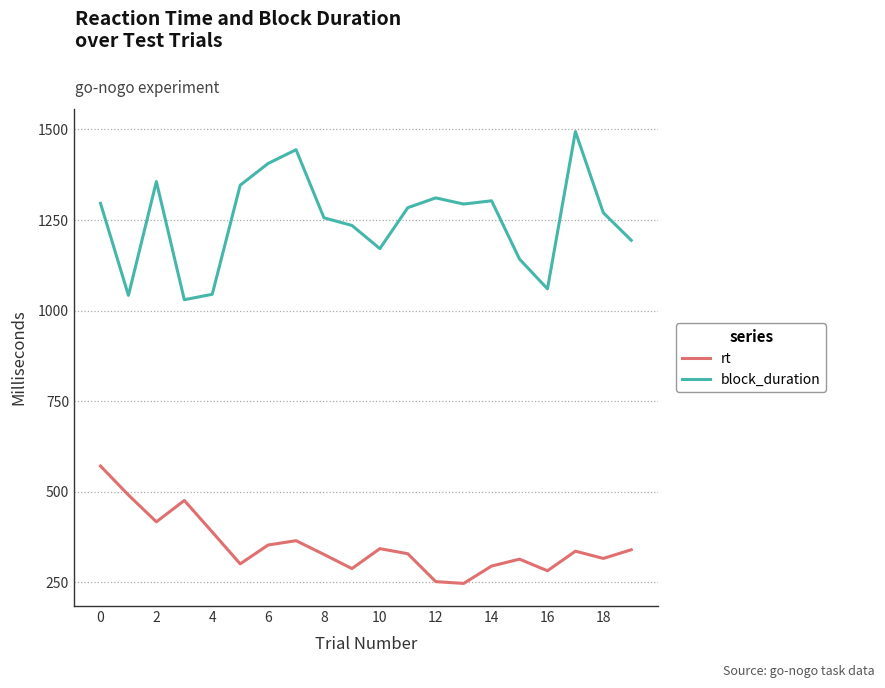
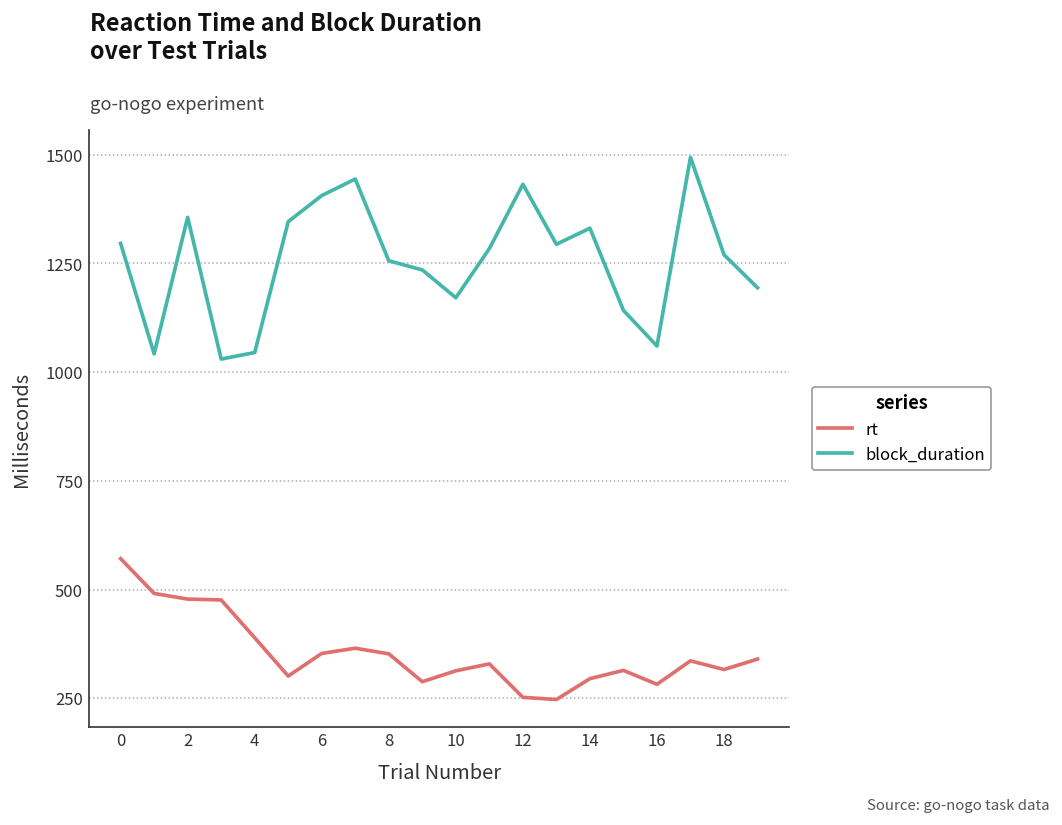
  {
    "rt": {
      "0": 570,
-     "2": 420,
+     "2": 480,
      "4": 390,
      "6": 350,
-     "8": 330,
-     "10": 340,
+     "8": 350,
+     "10": 310,
      "12": 250,
      "14": 300,
      "16": 280,
      "18": 320
    },
    "block_duration": {
      "0": 1300,
      "2": 1360,
      "4": 1050,
      "6": 1410,
      "8": 1260,
      "10": 1170,
-     "12": 1310,
-     "14": 1300,
+     "12": 1430,
+     "14": 1330,
      "16": 1060,
      "18": 1270
    }
  }
